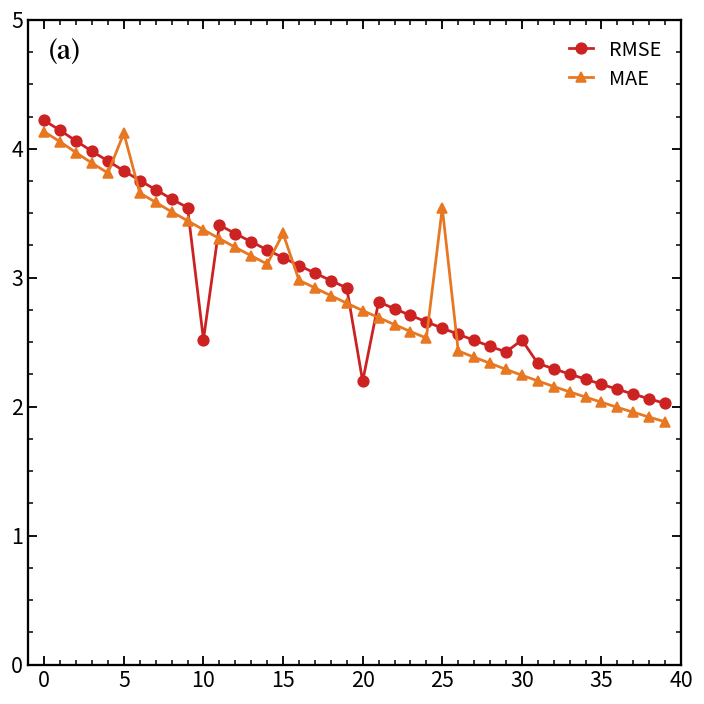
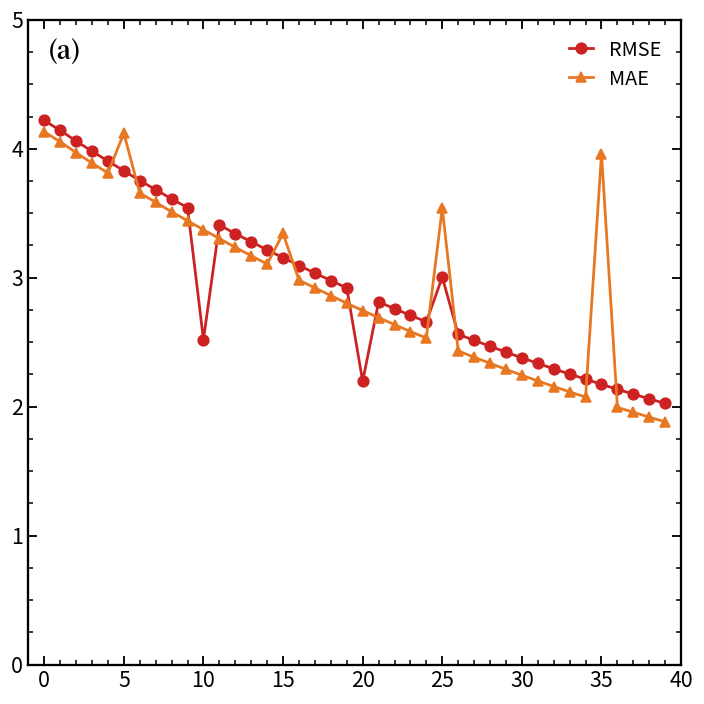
  {
    "RMSE": {
      "0": 4.22,
      "5": 3.83,
      "10": 2.52,
      "15": 3.16,
      "20": 2.20,
-     "25": 2.61,
-     "30": 2.52,
+     "25": 3.00,
+     "30": 2.38,
      "35": 2.17
    },
    "MAE": {
      "0": 4.13,
      "5": 4.12,
      "10": 3.37,
      "15": 3.34,
      "20": 2.75,
      "25": 3.54,
      "30": 2.24,
-     "35": 2.03
+     "35": 3.96
    }
  }
